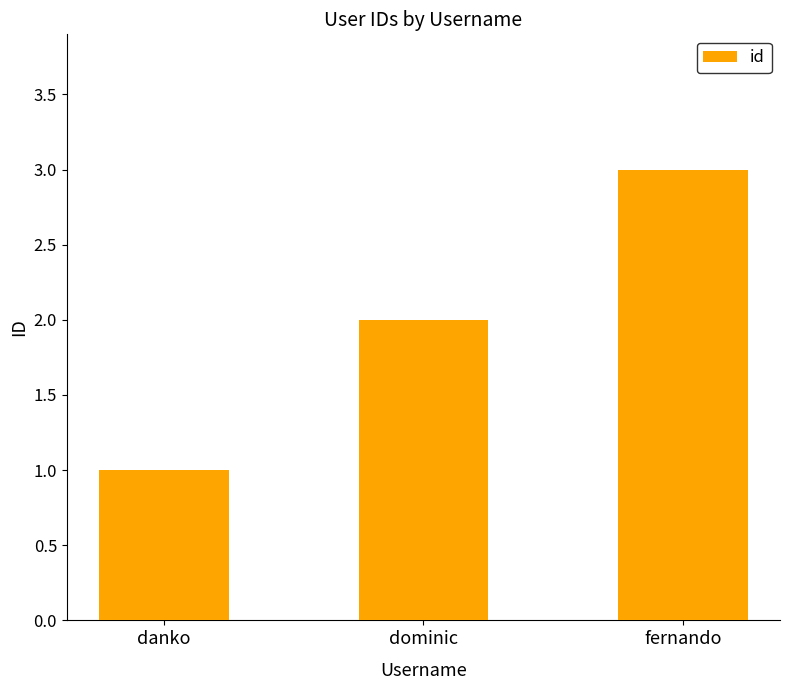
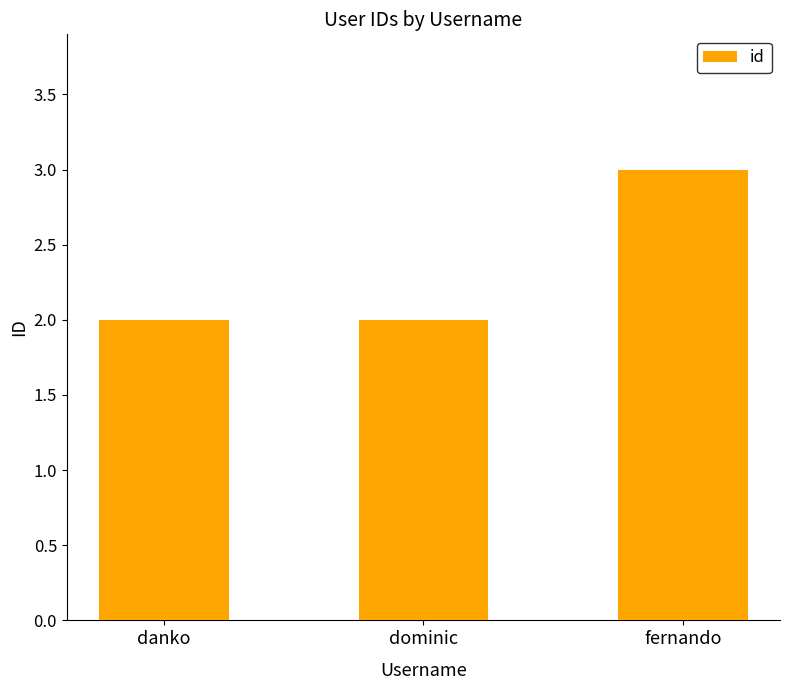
  {
-   "danko": 1,
+   "danko": 2,
    "dominic": 2,
    "fernando": 3
  }
